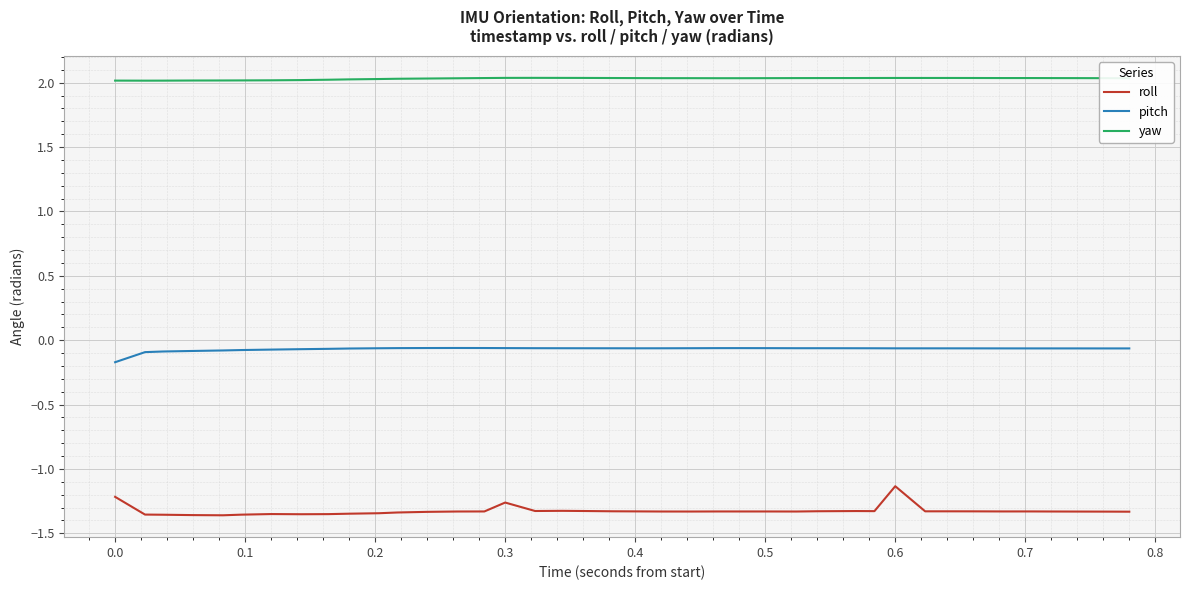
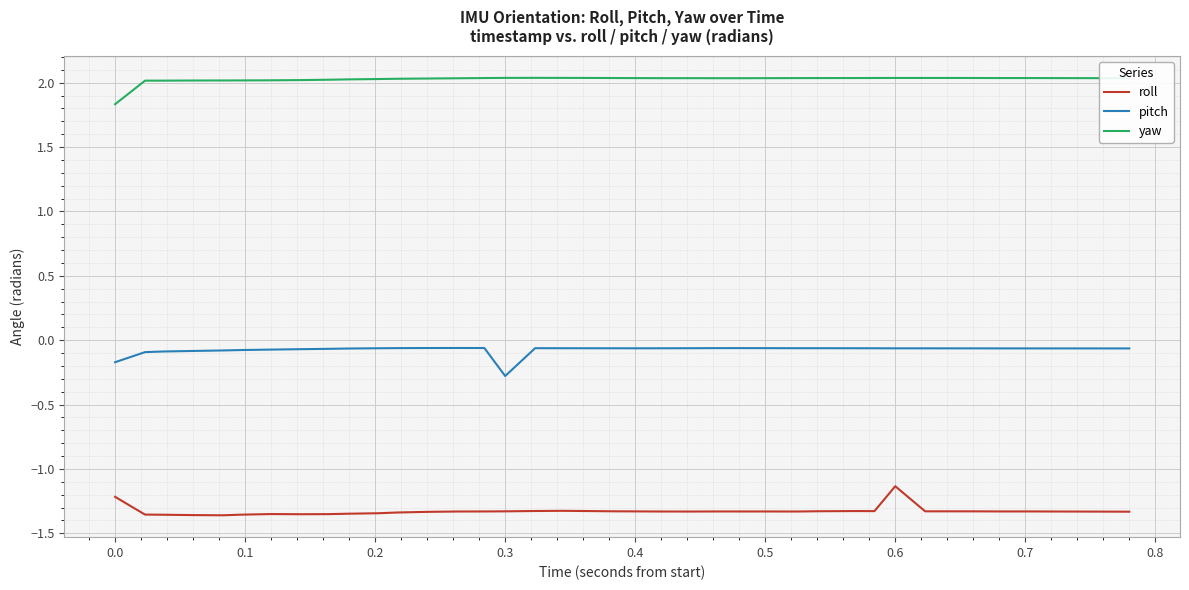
  {
    "roll": {
      "0.0": -1.22,
-     "0.3": -1.26,
+     "0.3": -1.33,
      "0.6": -1.13
    },
    "pitch": {
      "0.0": -0.17,
-     "0.3": -0.06,
+     "0.3": -0.28,
      "0.6": -0.06
    },
    "yaw": {
-     "0.0": 2.02,
+     "0.0": 1.83,
      "0.3": 2.04,
      "0.6": 2.04
    }
  }
